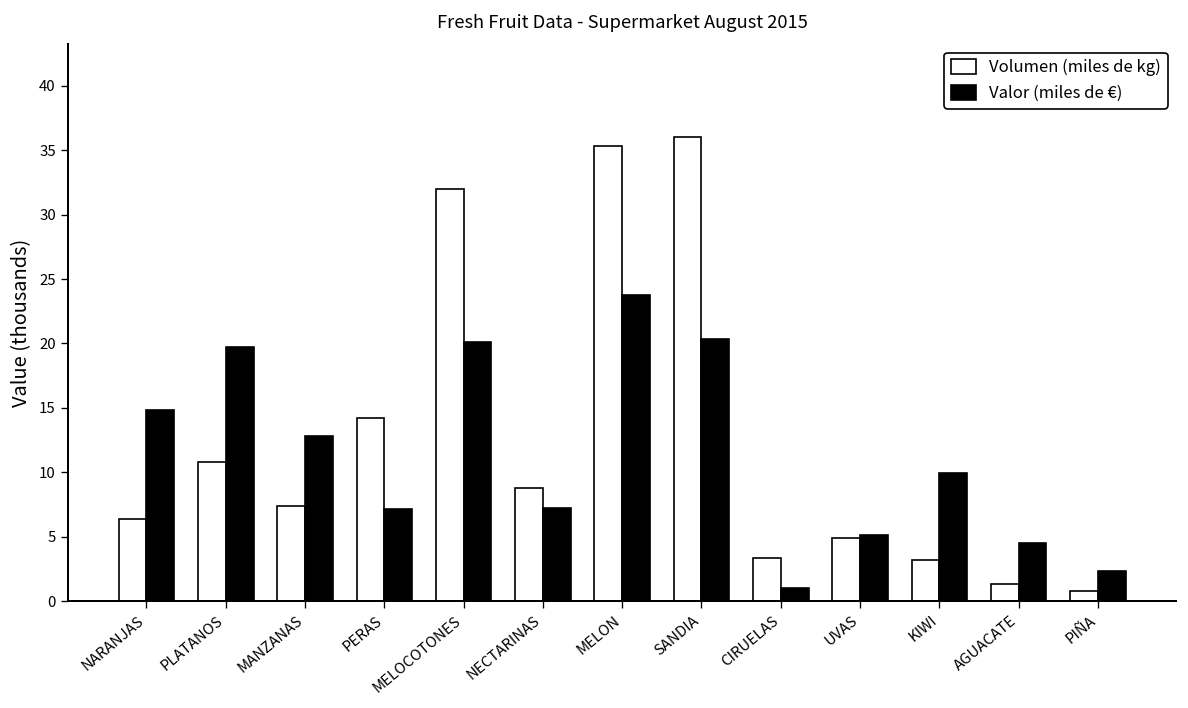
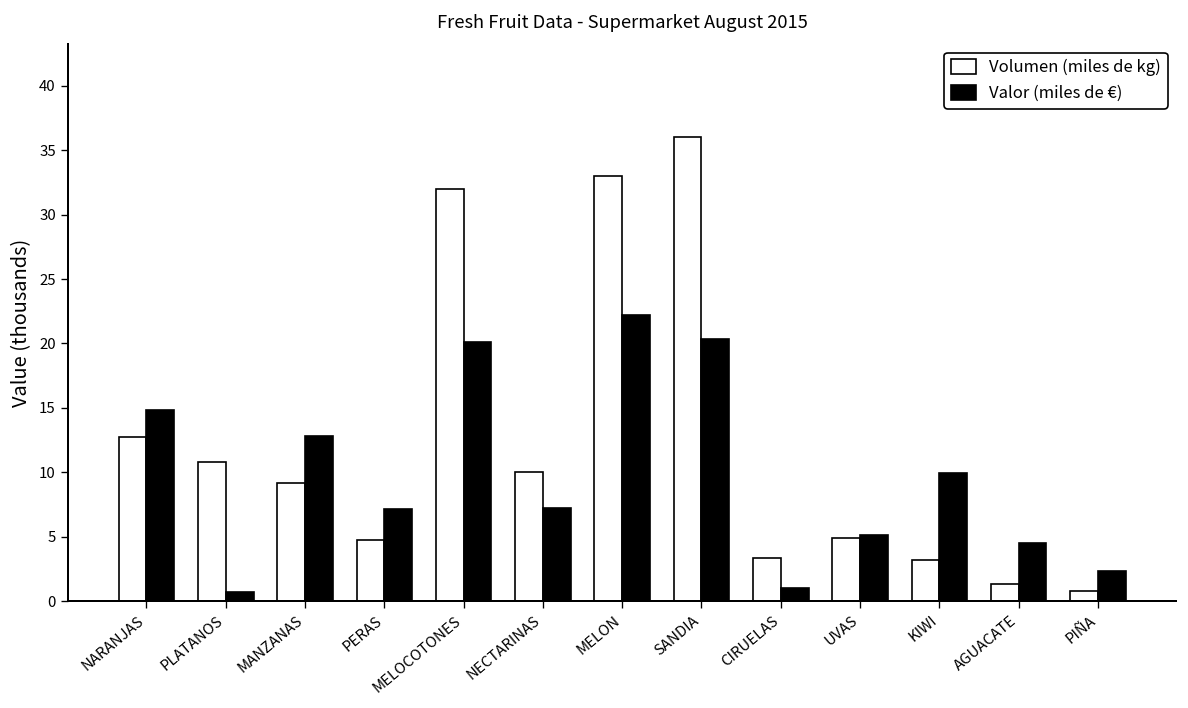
  {
    "Volumen (miles de kg)": {
-     "NARANJAS": 6.4,
+     "NARANJAS": 12.7,
      "PLATANOS": 10.8,
-     "MANZANAS": 7.4,
-     "PERAS": 14.2,
+     "MANZANAS": 9.2,
+     "PERAS": 4.7,
      "MELOCOTONES": 32.0,
-     "NECTARINAS": 8.8,
-     "MELON": 35.4,
+     "NECTARINAS": 10.0,
+     "MELON": 33.0,
      "SANDIA": 36.0,
      "CIRUELAS": 3.4,
      "UVAS": 4.9,
      "KIWI": 3.2,
      "AGUACATE": 1.3,
      "PIÑA": 0.8
    },
    "Valor (miles de €)": {
      "NARANJAS": 14.9,
-     "PLATANOS": 19.7,
+     "PLATANOS": 0.7,
      "MANZANAS": 12.8,
      "PERAS": 7.2,
      "MELOCOTONES": 20.1,
      "NECTARINAS": 7.2,
-     "MELON": 23.8,
+     "MELON": 22.2,
      "SANDIA": 20.4,
      "CIRUELAS": 1.0,
      "UVAS": 5.2,
      "KIWI": 9.9,
      "AGUACATE": 4.5,
      "PIÑA": 2.4
    }
  }
